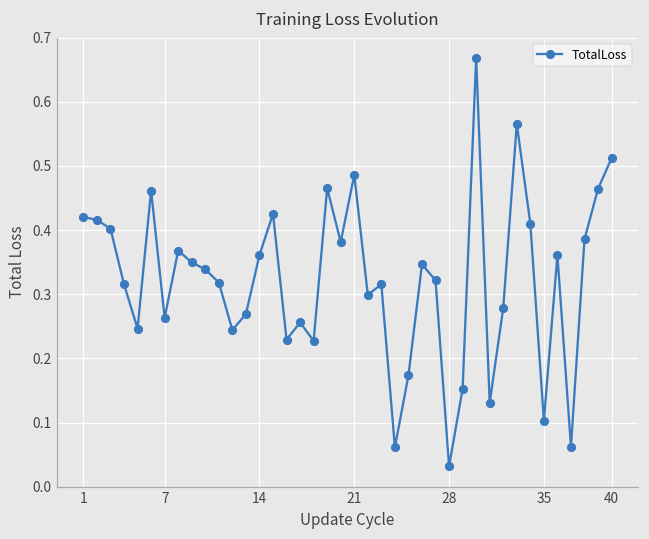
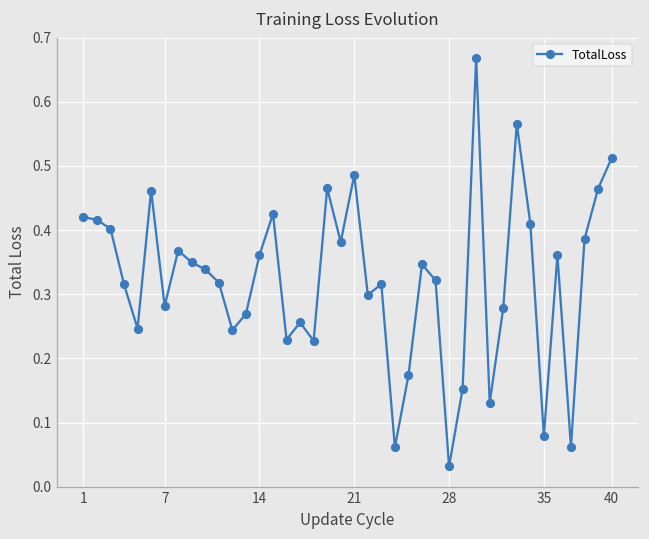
  {
    "1": 0.42,
-   "7": 0.26,
+   "7": 0.28,
    "14": 0.36,
    "21": 0.49,
    "28": 0.03,
-   "35": 0.10,
+   "35": 0.08,
    "40": 0.51
  }
